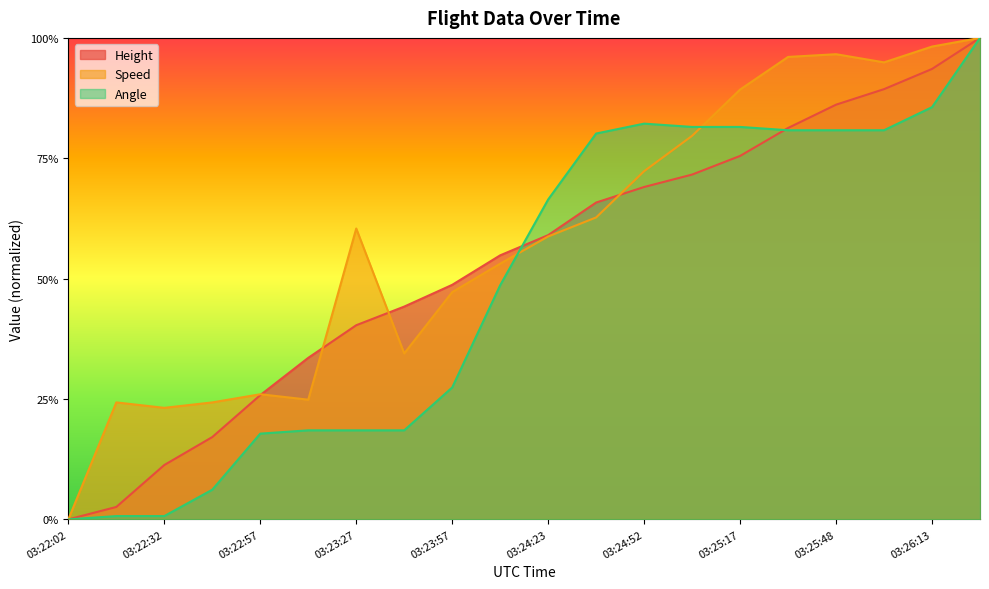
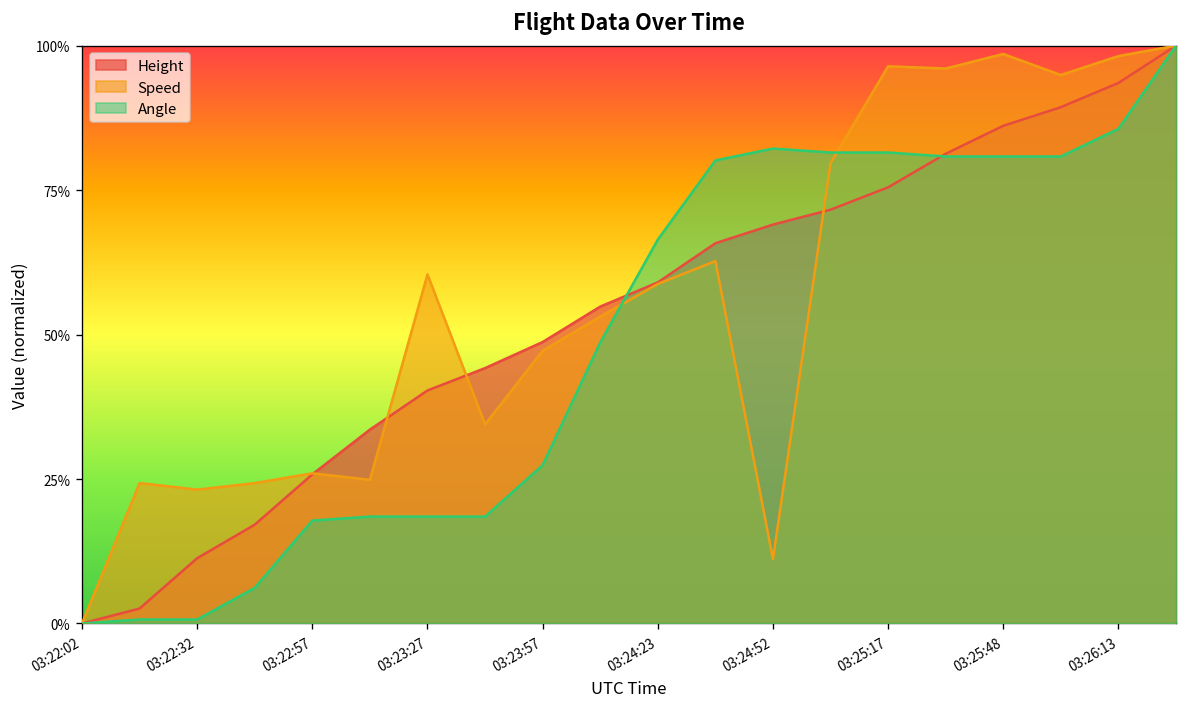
  {
    "Height": {
      "03:22:32": "11%",
      "03:23:27": "40%",
      "03:23:57": "49%",
      "03:24:52": "69%",
      "03:25:17": "75%",
      "03:25:48": "86%",
      "03:26:13": "94%"
    },
    "Speed": {
      "03:22:32": "23%",
      "03:23:27": "60%",
      "03:23:57": "47%",
-     "03:24:52": "72%",
-     "03:25:17": "89%",
-     "03:25:48": "97%",
+     "03:24:52": "11%",
+     "03:25:17": "96%",
+     "03:25:48": "99%",
      "03:26:13": "98%"
    },
    "Angle": {
      "03:22:32": "1%",
      "03:22:57": "18%",
      "03:23:27": "18%",
      "03:23:57": "27%",
      "03:24:23": "66%",
      "03:24:52": "82%",
      "03:25:17": "82%",
      "03:25:48": "81%",
      "03:26:13": "86%"
    }
  }
